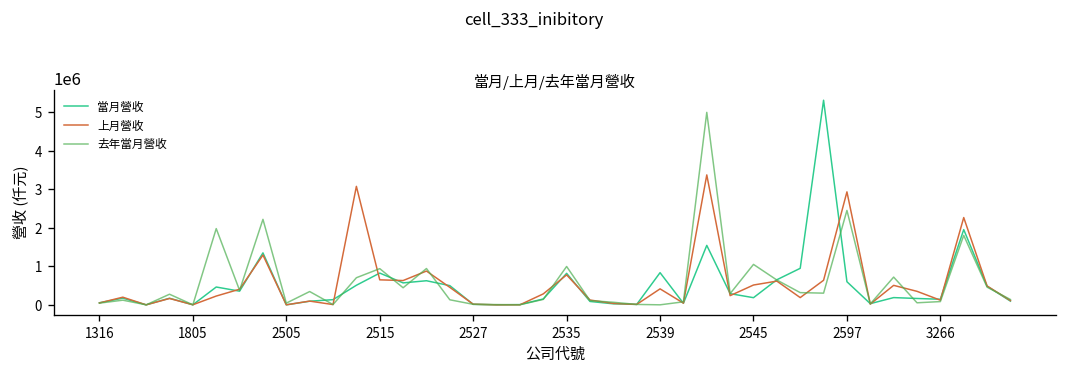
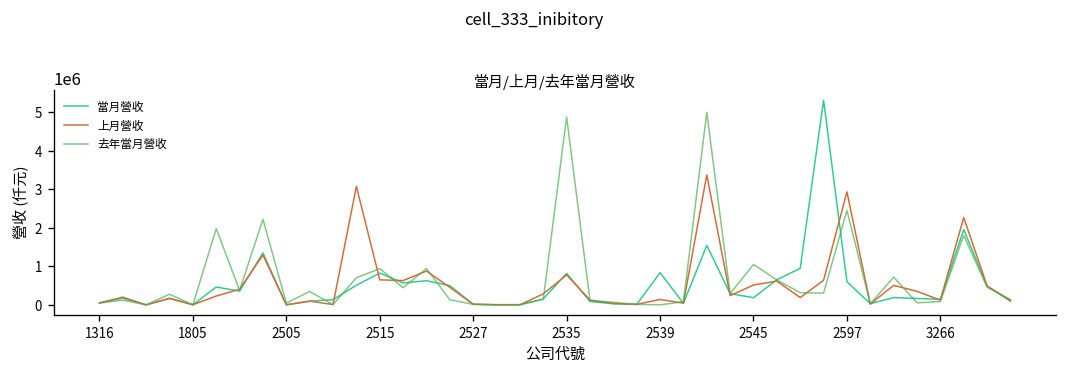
  {
    "當月營收": {
      "2515": 800000,
      "2539": 800000,
      "2545": 200000,
      "2597": 600000
    },
    "上月營收": {
      "2515": 600000,
-     "2539": 400000,
+     "2539": 100000,
      "2545": 500000,
      "2597": 2900000
    },
    "去年當月營收": {
      "2515": 900000,
-     "2535": 1000000,
+     "2535": 4900000,
      "2539": 0,
      "2545": 1000000,
      "2597": 2500000
    }
  }
